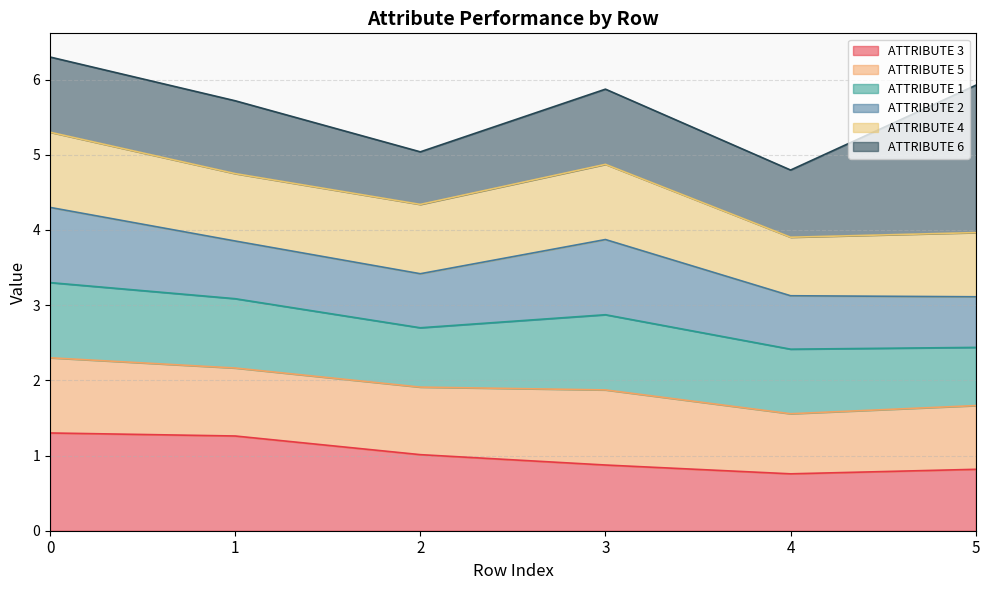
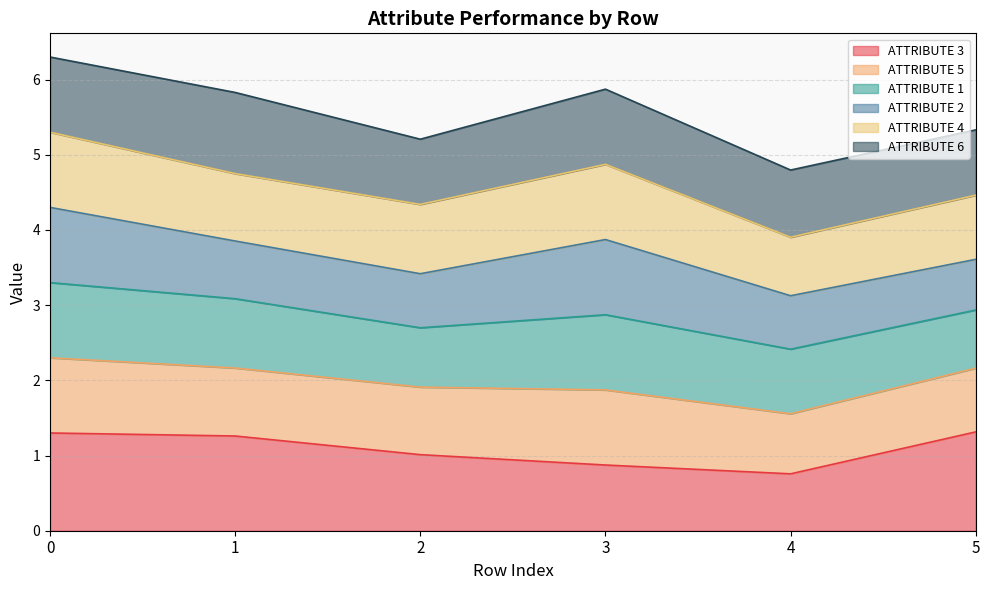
  {
    "ATTRIBUTE 3": {
      "0": 1.3,
      "1": 1.3,
      "2": 1.0,
      "3": 0.9,
      "4": 0.8,
-     "5": 0.8
+     "5": 1.3
    },
    "ATTRIBUTE 6": {
      "0": 1.0,
-     "1": 1.0,
-     "2": 0.7,
+     "1": 1.1,
+     "2": 0.9,
      "3": 1.0,
      "4": 0.9,
-     "5": 2.0
+     "5": 0.9
    }
  }
